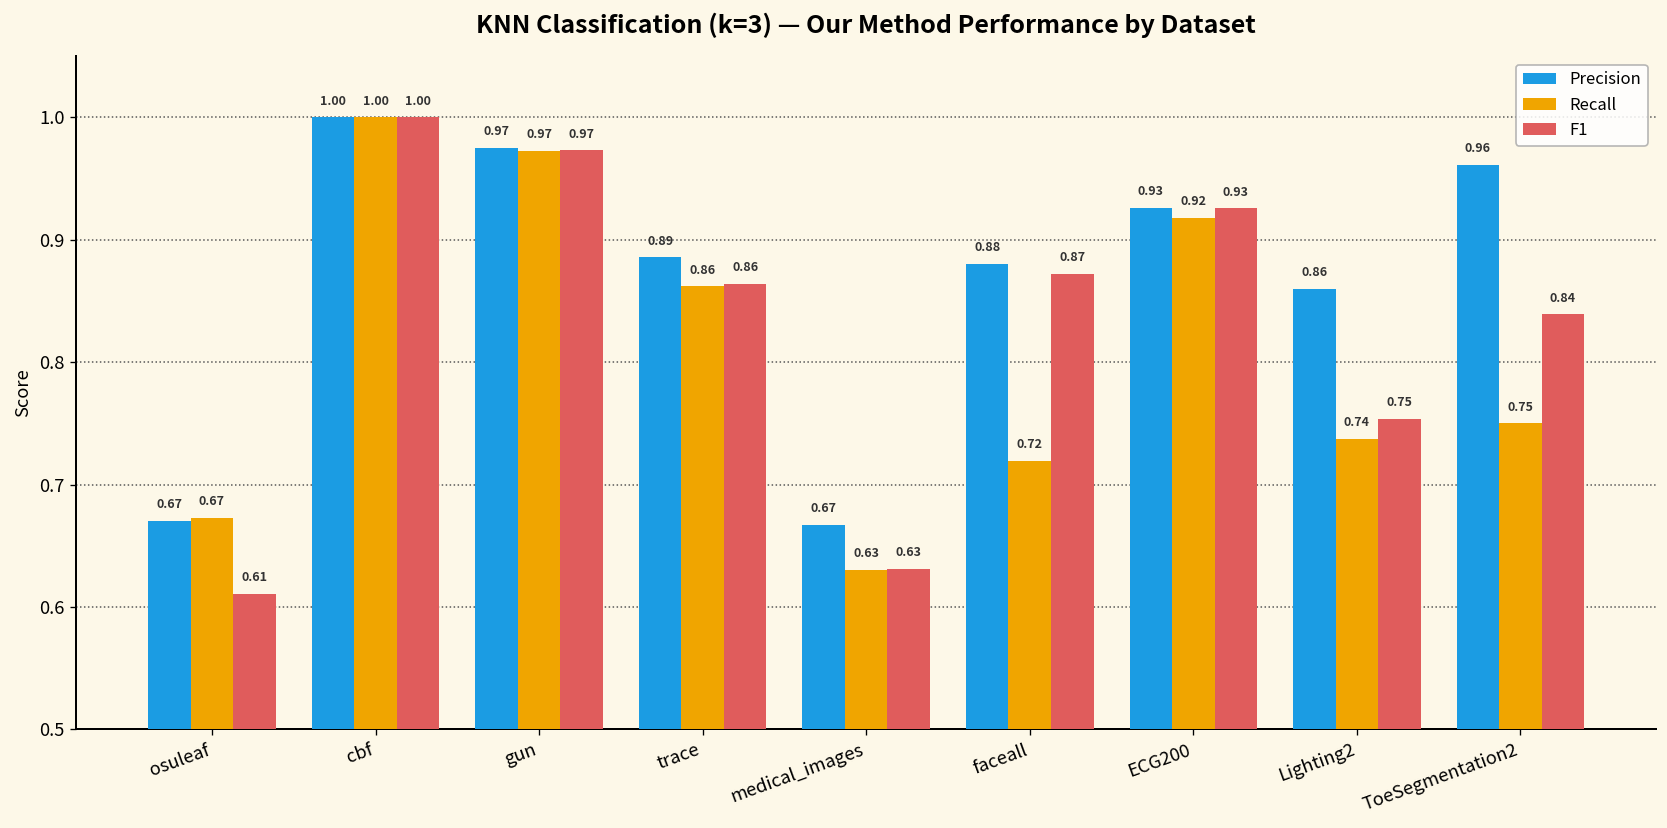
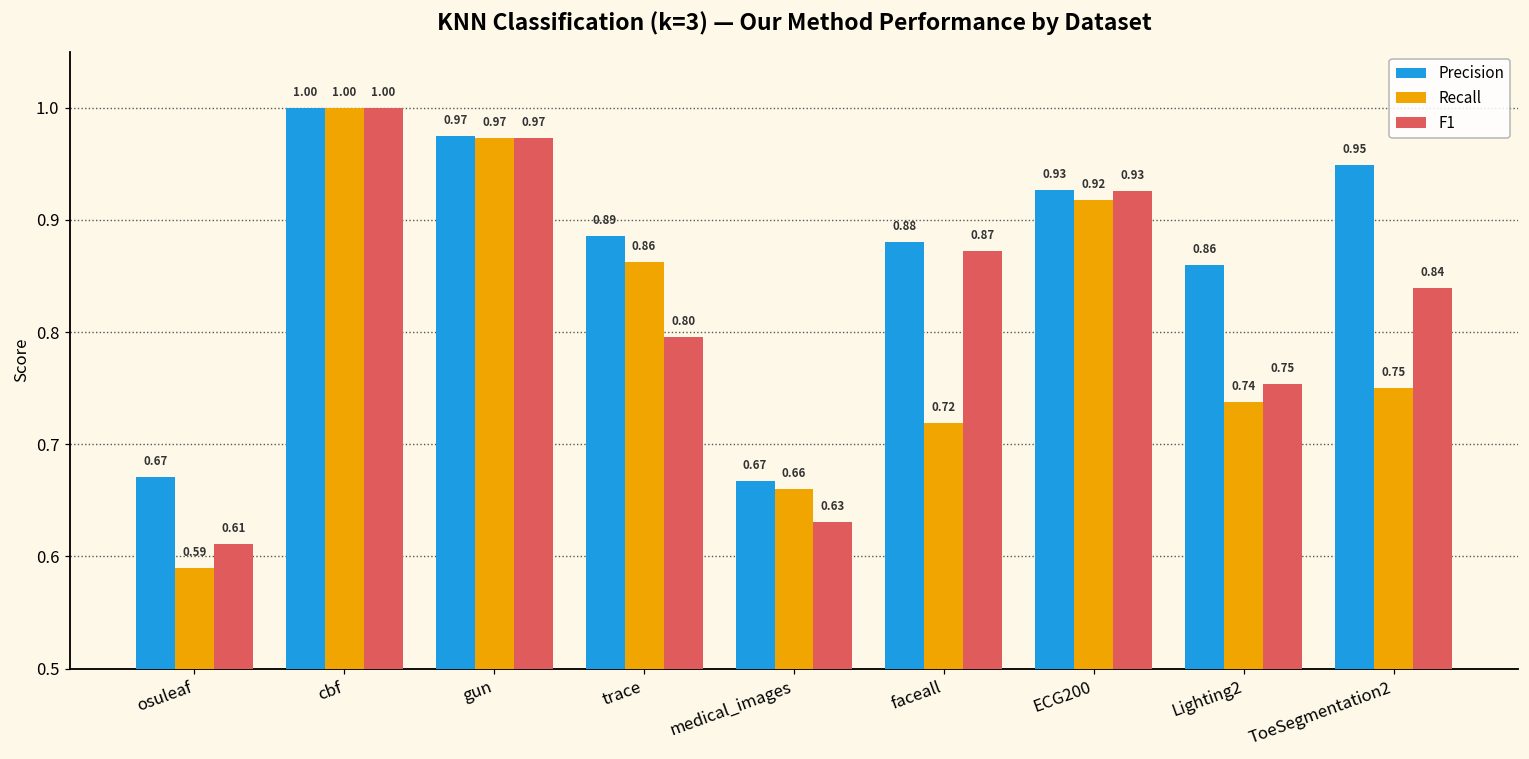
  {
    "Precision": {
      "osuleaf": 0.67,
      "cbf": 1.00,
      "gun": 0.97,
      "trace": 0.89,
      "medical_images": 0.67,
      "faceall": 0.88,
      "ECG200": 0.93,
      "Lighting2": 0.86,
-     "ToeSegmentation2": 0.96
+     "ToeSegmentation2": 0.95
    },
    "Recall": {
-     "osuleaf": 0.67,
+     "osuleaf": 0.59,
      "cbf": 1.00,
      "gun": 0.97,
      "trace": 0.86,
-     "medical_images": 0.63,
+     "medical_images": 0.66,
      "faceall": 0.72,
      "ECG200": 0.92,
      "Lighting2": 0.74,
      "ToeSegmentation2": 0.75
    },
    "F1": {
      "osuleaf": 0.61,
      "cbf": 1.00,
      "gun": 0.97,
-     "trace": 0.86,
+     "trace": 0.80,
      "medical_images": 0.63,
      "faceall": 0.87,
      "ECG200": 0.93,
      "Lighting2": 0.75,
      "ToeSegmentation2": 0.84
    }
  }
